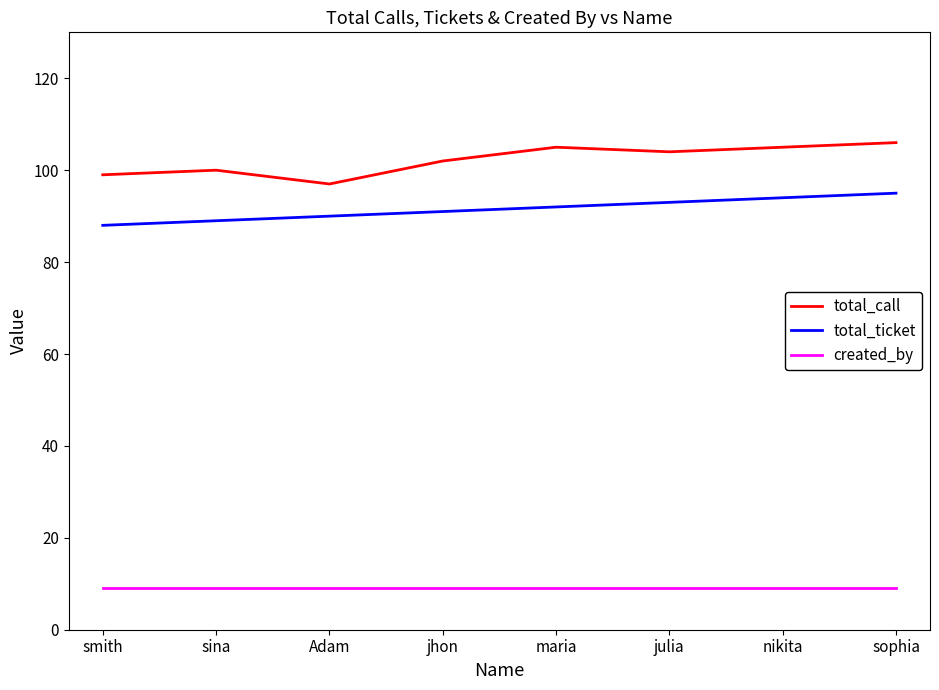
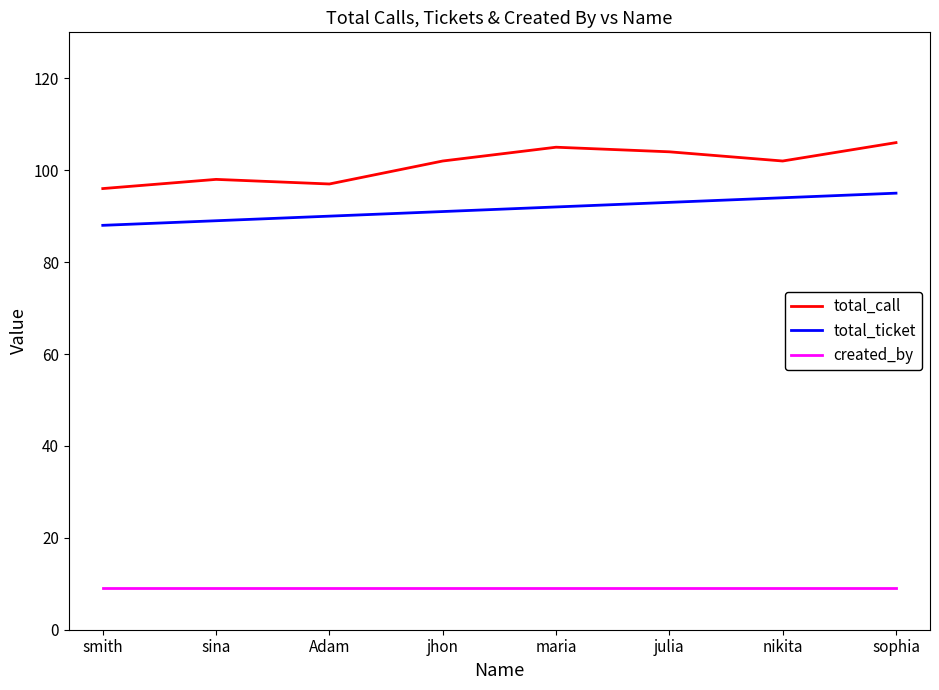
  {
    "total_call": {
-     "smith": 99,
-     "sina": 100,
+     "smith": 96,
+     "sina": 98,
      "Adam": 97,
      "jhon": 102,
      "maria": 105,
      "julia": 104,
-     "nikita": 105,
+     "nikita": 102,
      "sophia": 106
    },
    "total_ticket": {
      "smith": 88,
      "sina": 89,
      "Adam": 90,
      "jhon": 91,
      "maria": 92,
      "julia": 93,
      "nikita": 94,
      "sophia": 95
    },
    "created_by": {
      "smith": 9,
      "sina": 9,
      "Adam": 9,
      "jhon": 9,
      "maria": 9,
      "julia": 9,
      "nikita": 9,
      "sophia": 9
    }
  }
